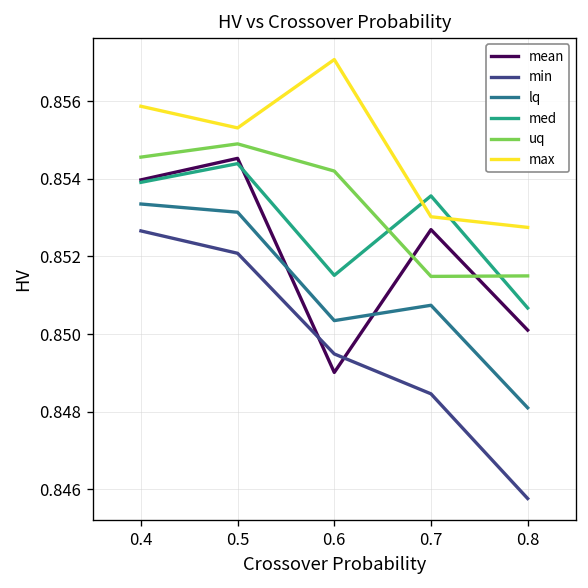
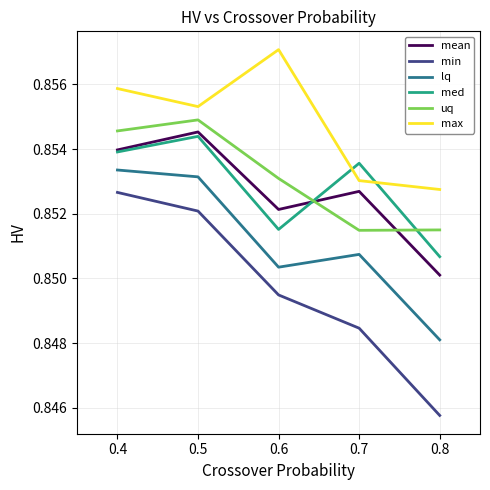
  {
    "mean": {
      "0.5": 0.8545,
-     "0.6": 0.8490,
+     "0.6": 0.8521,
      "0.7": 0.8527,
      "0.8": 0.8501
    },
    "uq": {
      "0.4": 0.8546,
      "0.5": 0.8549,
-     "0.6": 0.8542,
+     "0.6": 0.8531,
      "0.7": 0.8515,
      "0.8": 0.8515
    },
    "max": {
      "0.4": 0.8559,
      "0.5": 0.8553,
      "0.6": 0.8571,
      "0.7": 0.8530,
      "0.8": 0.8527
    }
  }
